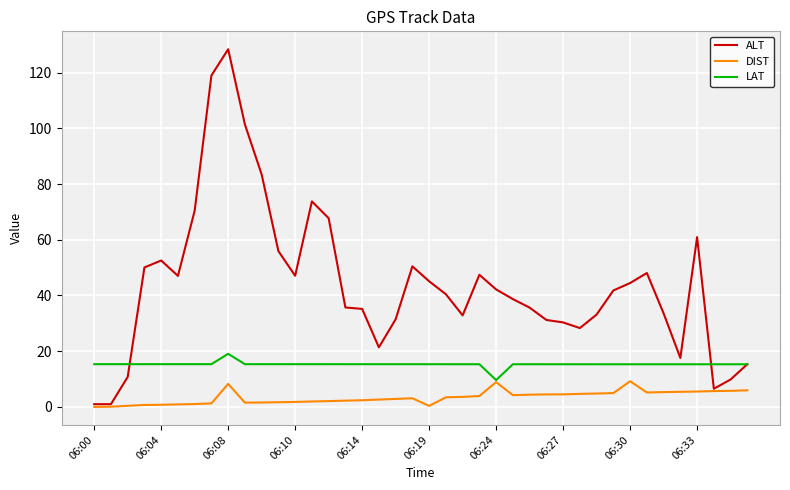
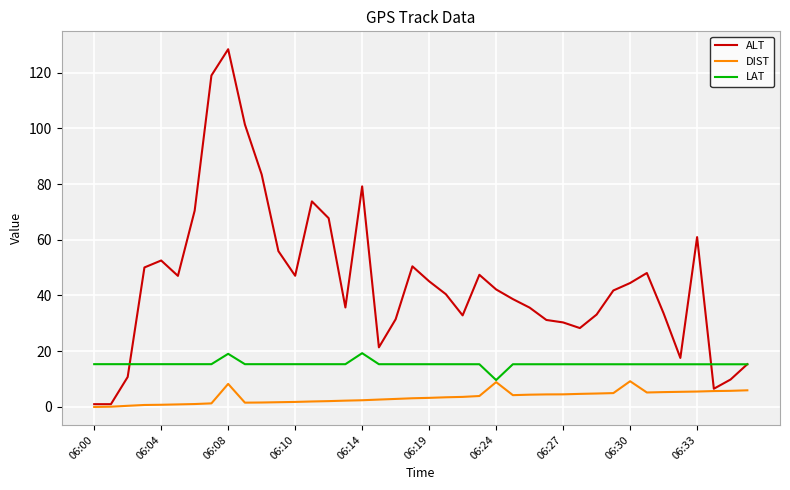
  {
    "ALT": {
      "06:00": 1,
      "06:08": 128,
-     "06:14": 35,
+     "06:14": 79,
      "06:19": 45,
      "06:24": 42,
      "06:30": 44,
      "06:33": 61
    },
    "DIST": {
      "06:00": 0,
      "06:08": 8,
      "06:14": 2,
-     "06:19": 0,
+     "06:19": 3,
      "06:30": 9,
      "06:33": 6
    },
    "LAT": {
      "06:00": 15,
      "06:08": 19,
-     "06:14": 15,
+     "06:14": 19,
      "06:19": 15,
      "06:30": 15,
      "06:33": 15
    }
  }
